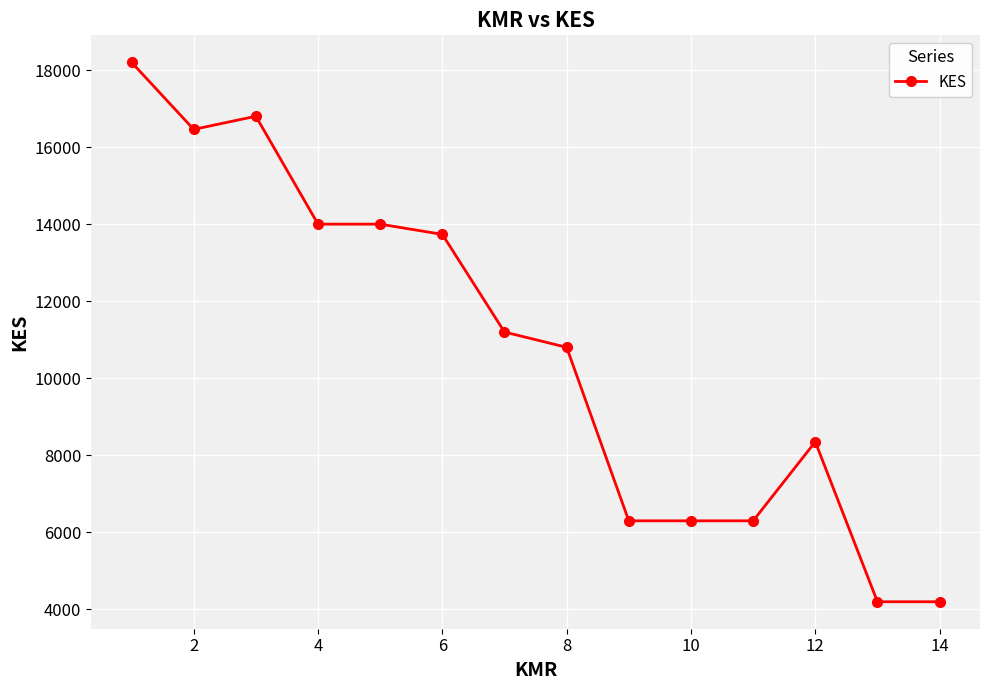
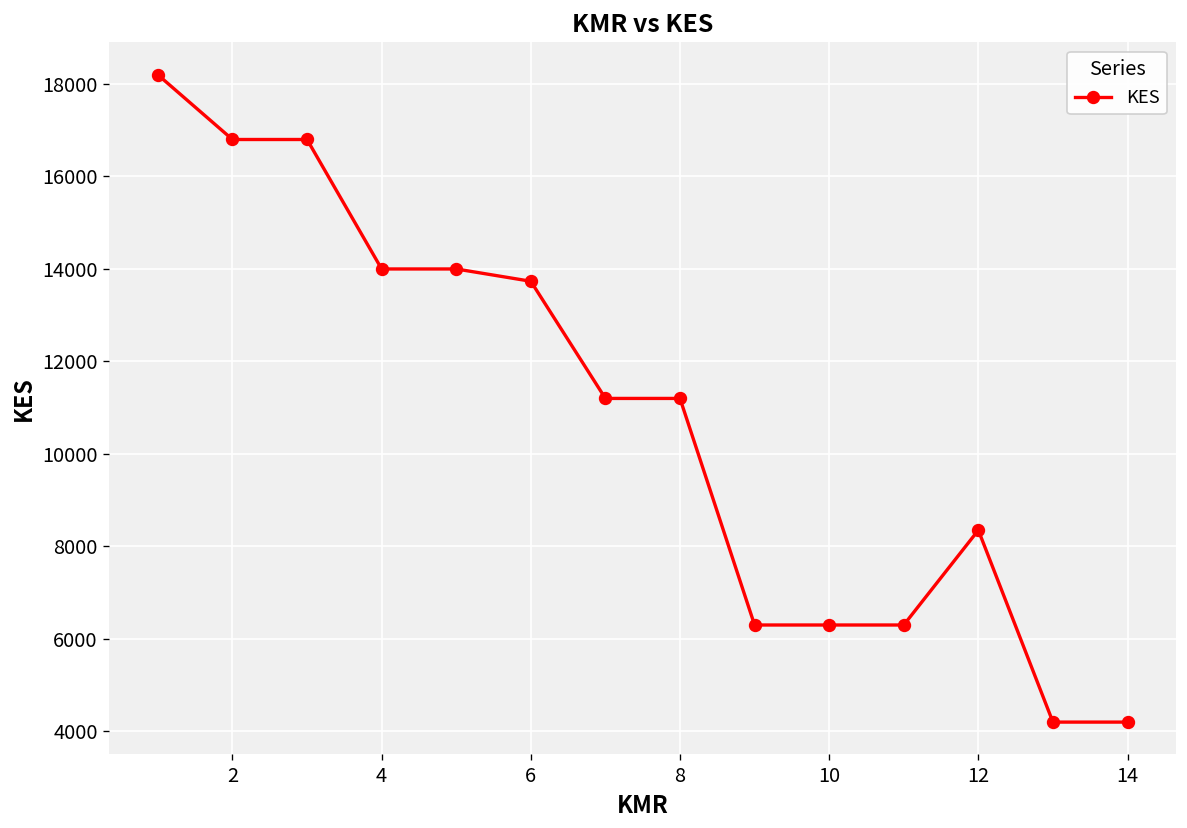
  {
-   "2": 16500,
+   "2": 16800,
    "4": 14000,
    "6": 13700,
-   "8": 10800,
+   "8": 11200,
    "10": 6300,
    "12": 8400,
    "14": 4200
  }
